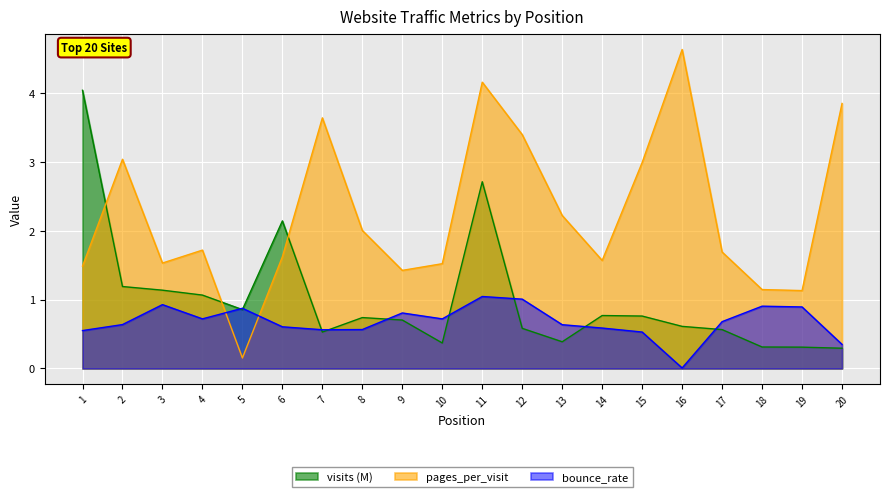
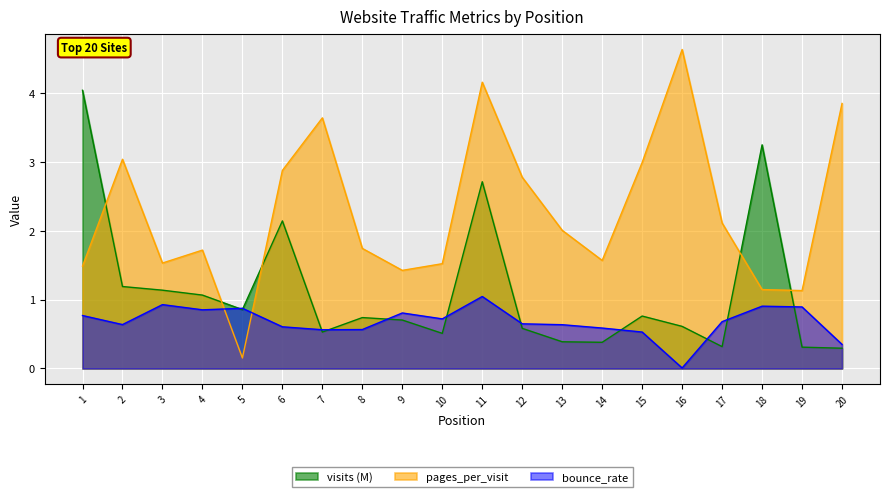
  {
    "visits (M)": {
      "1": 4.0,
      "2": 1.2,
      "3": 1.1,
      "4": 1.1,
      "6": 2.1,
      "8": 0.7,
      "9": 0.7,
-     "10": 0.4,
+     "10": 0.5,
      "11": 2.7,
      "12": 0.6,
      "13": 0.4,
-     "14": 0.8,
+     "14": 0.4,
      "15": 0.8,
      "16": 0.6,
-     "17": 0.6,
-     "18": 0.3,
+     "17": 0.3,
+     "18": 3.3,
      "19": 0.3,
      "20": 0.3
    },
    "pages_per_visit": {
      "1": 1.5,
      "2": 3.0,
      "3": 1.5,
      "4": 1.7,
      "5": 0.2,
-     "6": 1.6,
+     "6": 2.9,
      "7": 3.6,
-     "8": 2.0,
+     "8": 1.7,
      "9": 1.4,
      "10": 1.5,
      "11": 4.2,
-     "12": 3.4,
-     "13": 2.2,
+     "12": 2.8,
+     "13": 2.0,
      "14": 1.6,
      "15": 3.0,
      "16": 4.6,
-     "17": 1.7,
+     "17": 2.1,
      "18": 1.1,
      "19": 1.1,
      "20": 3.9
    },
    "bounce_rate": {
-     "1": 0.6,
+     "1": 0.8,
      "2": 0.6,
      "3": 0.9,
-     "4": 0.7,
+     "4": 0.9,
      "6": 0.6,
      "8": 0.6,
      "9": 0.8,
      "10": 0.7,
      "11": 1.0,
-     "12": 1.0,
+     "12": 0.6,
      "13": 0.6,
      "14": 0.6,
      "15": 0.5,
      "16": 0.0,
      "17": 0.7,
      "18": 0.9,
      "19": 0.9,
      "20": 0.4
    }
  }
